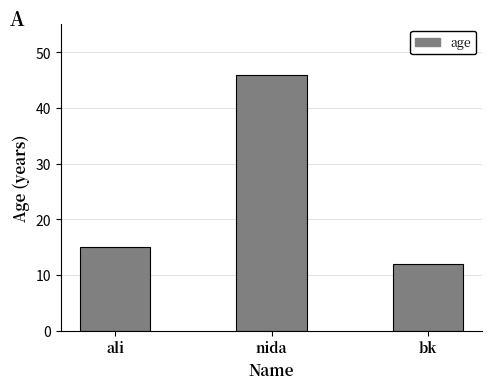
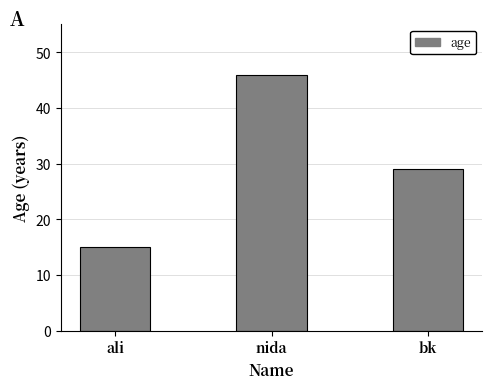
  {
    "ali": 15,
    "nida": 46,
-   "bk": 12
+   "bk": 29
  }
